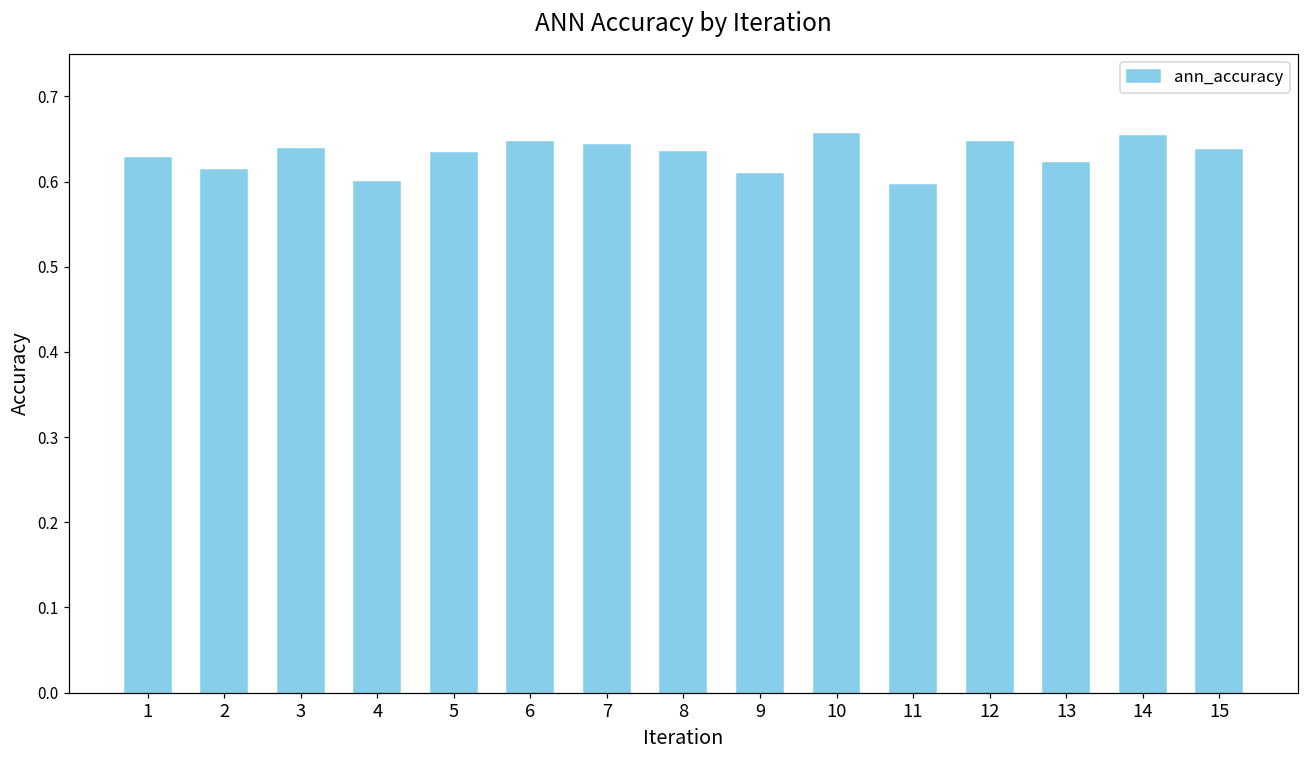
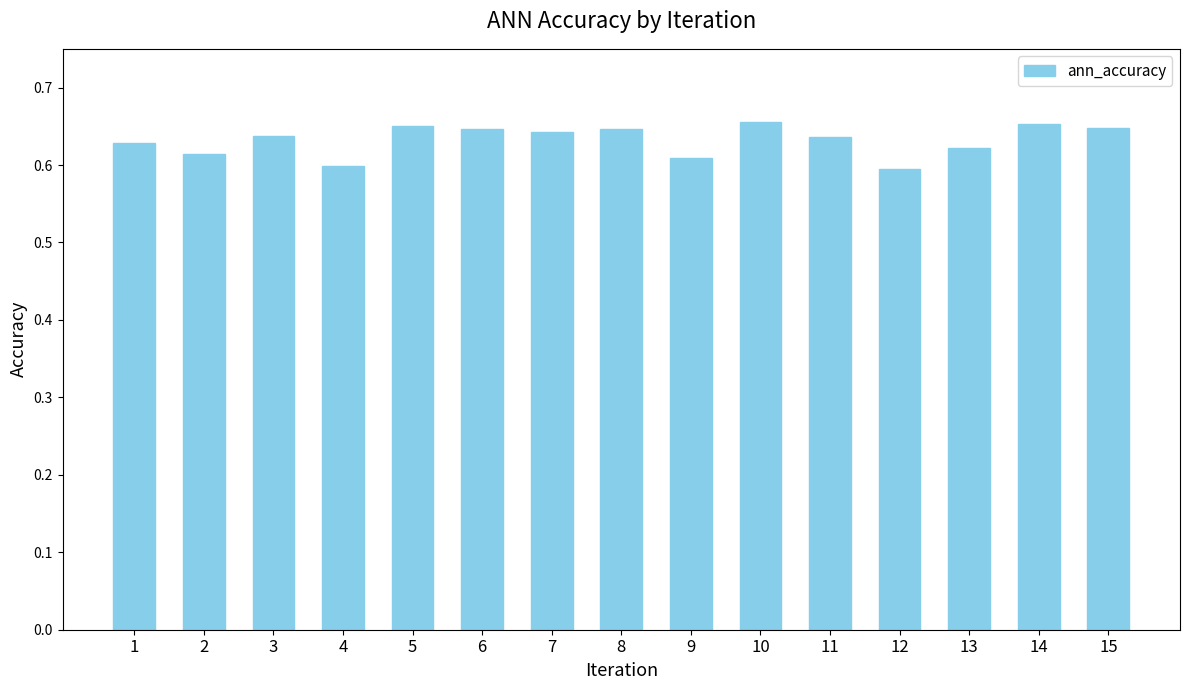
  {
    "1": 0.63,
    "2": 0.61,
    "3": 0.64,
    "4": 0.60,
-   "5": 0.63,
+   "5": 0.65,
    "6": 0.65,
    "7": 0.64,
-   "8": 0.63,
+   "8": 0.65,
    "9": 0.61,
    "10": 0.66,
-   "11": 0.60,
-   "12": 0.65,
+   "11": 0.64,
+   "12": 0.59,
    "13": 0.62,
    "14": 0.65,
-   "15": 0.64
+   "15": 0.65
  }
